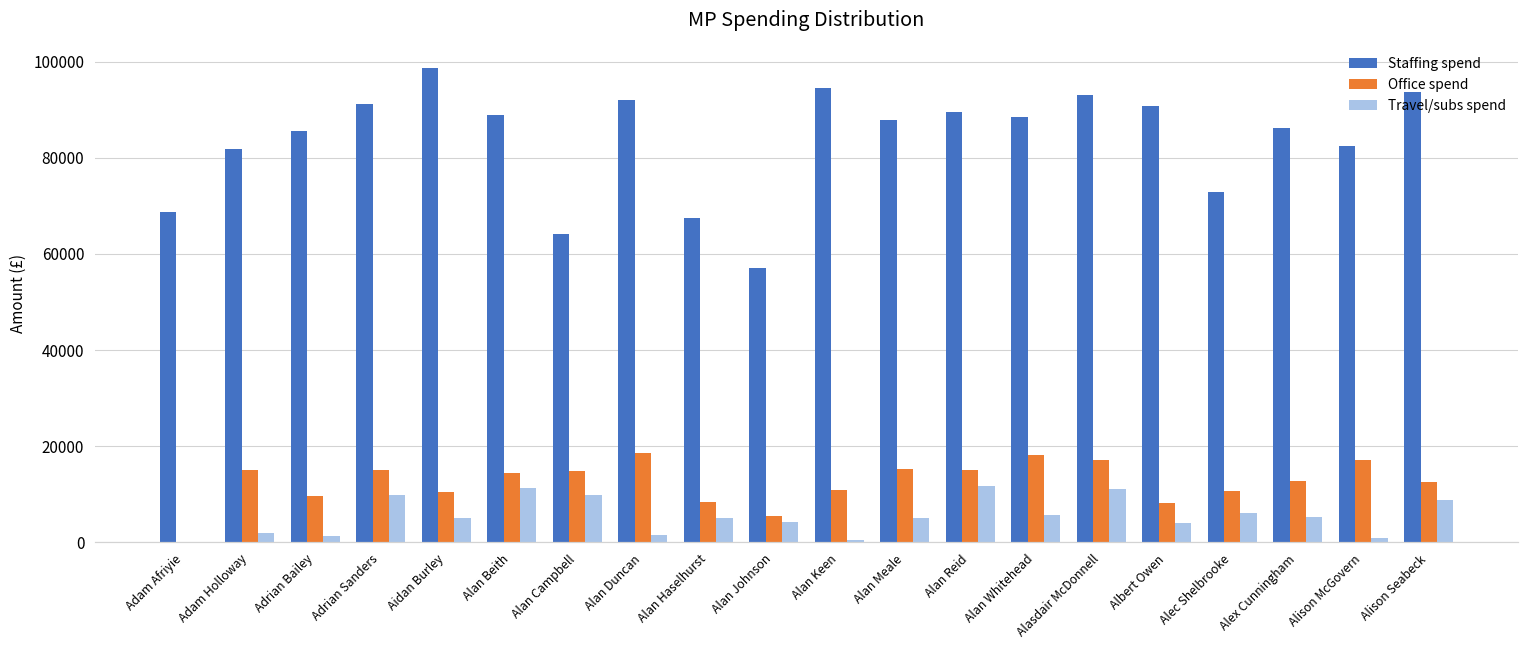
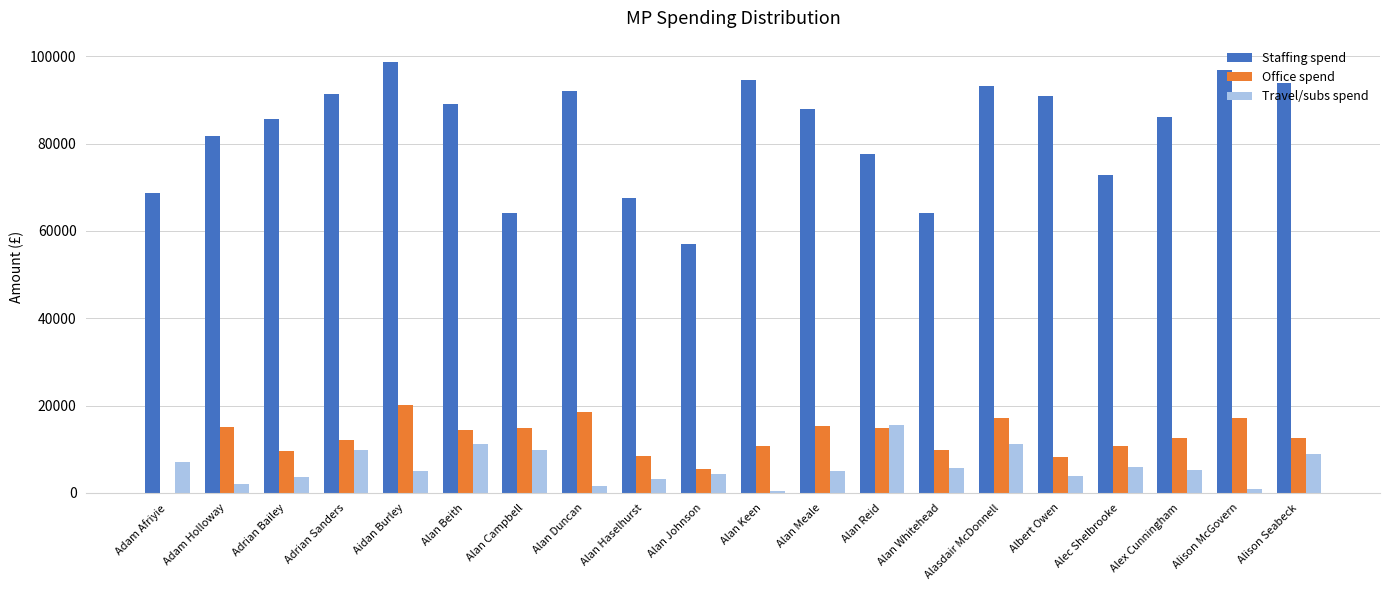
  {
    "Staffing spend": {
      "Adam Afriyie": 69000,
      "Adam Holloway": 82000,
      "Adrian Bailey": 86000,
      "Adrian Sanders": 91000,
      "Aidan Burley": 99000,
      "Alan Beith": 89000,
      "Alan Campbell": 64000,
      "Alan Duncan": 92000,
      "Alan Haselhurst": 67000,
      "Alan Johnson": 57000,
      "Alan Keen": 94000,
      "Alan Meale": 88000,
-     "Alan Reid": 90000,
-     "Alan Whitehead": 89000,
+     "Alan Reid": 78000,
+     "Alan Whitehead": 64000,
      "Alasdair McDonnell": 93000,
      "Albert Owen": 91000,
      "Alec Shelbrooke": 73000,
      "Alex Cunningham": 86000,
-     "Alison McGovern": 82000,
+     "Alison McGovern": 97000,
      "Alison Seabeck": 94000
    },
    "Office spend": {
      "Adam Afriyie": 0,
      "Adam Holloway": 15000,
      "Adrian Bailey": 10000,
-     "Adrian Sanders": 15000,
-     "Aidan Burley": 10000,
+     "Adrian Sanders": 12000,
+     "Aidan Burley": 20000,
      "Alan Beith": 14000,
      "Alan Campbell": 15000,
      "Alan Duncan": 19000,
      "Alan Haselhurst": 8000,
      "Alan Johnson": 5000,
      "Alan Keen": 11000,
      "Alan Meale": 15000,
      "Alan Reid": 15000,
-     "Alan Whitehead": 18000,
+     "Alan Whitehead": 10000,
      "Alasdair McDonnell": 17000,
      "Albert Owen": 8000,
      "Alec Shelbrooke": 11000,
      "Alex Cunningham": 13000,
      "Alison McGovern": 17000,
      "Alison Seabeck": 13000
    },
    "Travel/subs spend": {
-     "Adam Afriyie": 0,
+     "Adam Afriyie": 7000,
      "Adam Holloway": 2000,
-     "Adrian Bailey": 1000,
+     "Adrian Bailey": 4000,
      "Adrian Sanders": 10000,
      "Aidan Burley": 5000,
      "Alan Beith": 11000,
      "Alan Campbell": 10000,
      "Alan Duncan": 2000,
-     "Alan Haselhurst": 5000,
+     "Alan Haselhurst": 3000,
      "Alan Johnson": 4000,
      "Alan Meale": 5000,
-     "Alan Reid": 12000,
+     "Alan Reid": 16000,
      "Alan Whitehead": 6000,
      "Alasdair McDonnell": 11000,
      "Albert Owen": 4000,
      "Alec Shelbrooke": 6000,
      "Alex Cunningham": 5000,
      "Alison McGovern": 1000,
      "Alison Seabeck": 9000
    }
  }
